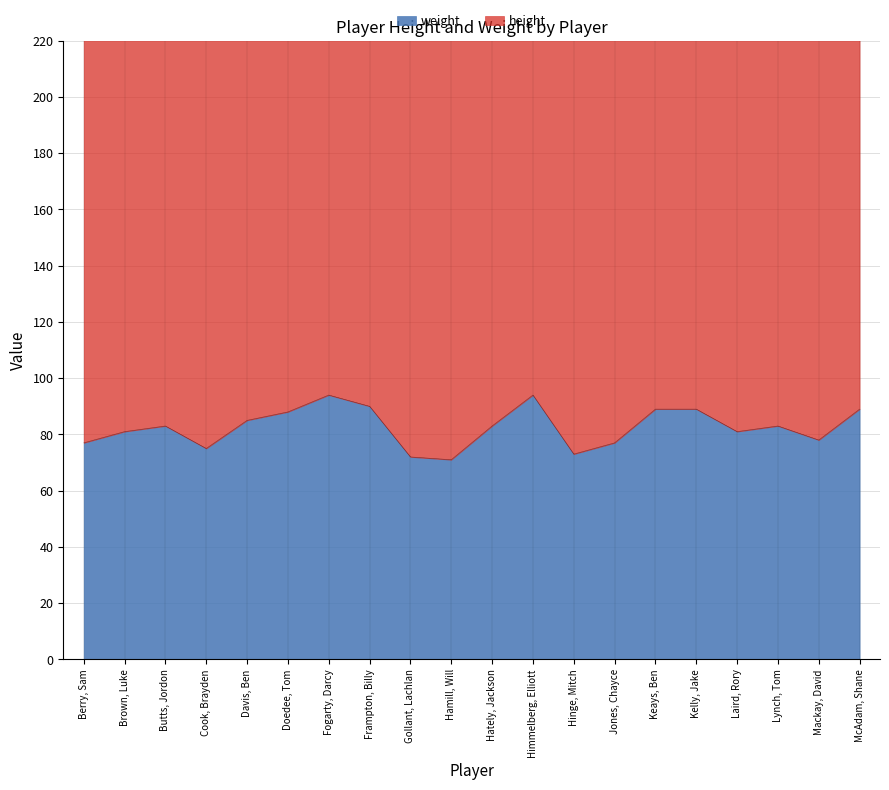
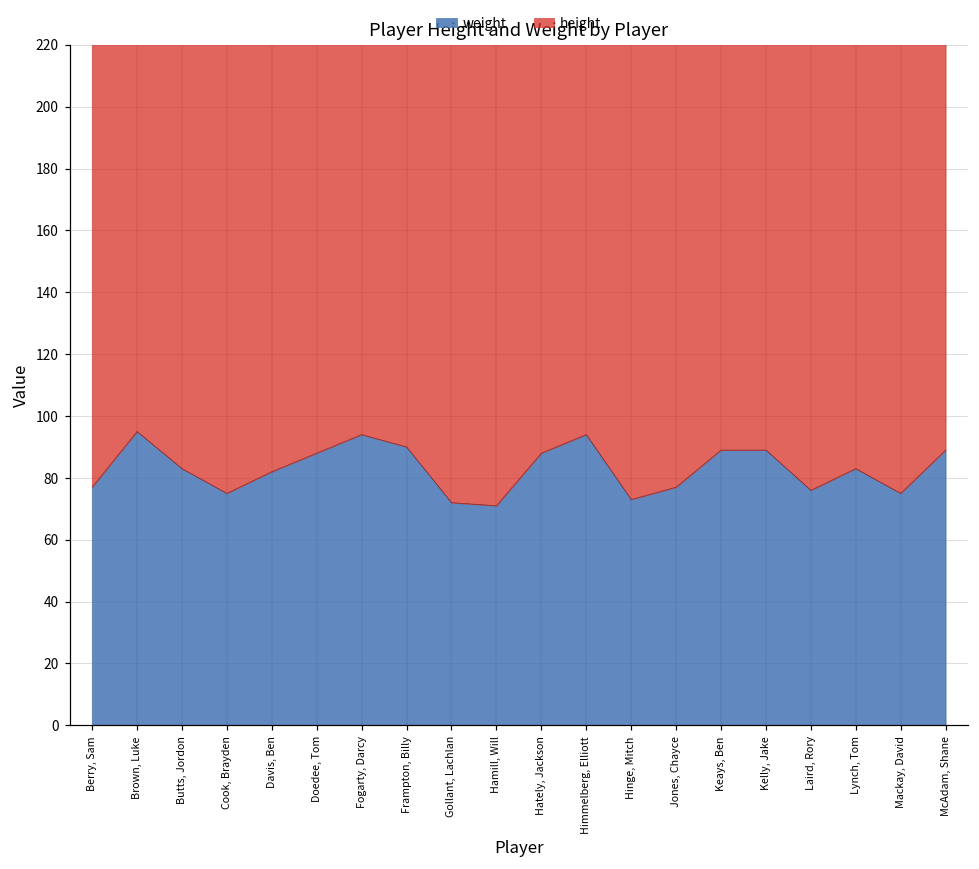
  {
    "weight": {
      "Berry, Sam": 77,
-     "Brown, Luke": 81,
+     "Brown, Luke": 95,
      "Butts, Jordon": 83,
      "Cook, Brayden": 75,
-     "Davis, Ben": 85,
+     "Davis, Ben": 82,
      "Doedee, Tom": 88,
      "Fogarty, Darcy": 94,
      "Frampton, Billy": 90,
      "Gollant, Lachlan": 72,
      "Hamill, Will": 71,
-     "Hately, Jackson": 83,
+     "Hately, Jackson": 88,
      "Himmelberg, Elliott": 94,
      "Hinge, Mitch": 73,
      "Jones, Chayce": 77,
      "Keays, Ben": 89,
      "Kelly, Jake": 89,
-     "Laird, Rory": 81,
+     "Laird, Rory": 76,
      "Lynch, Tom": 83,
-     "Mackay, David": 78,
+     "Mackay, David": 75,
      "McAdam, Shane": 89
    }
  }
